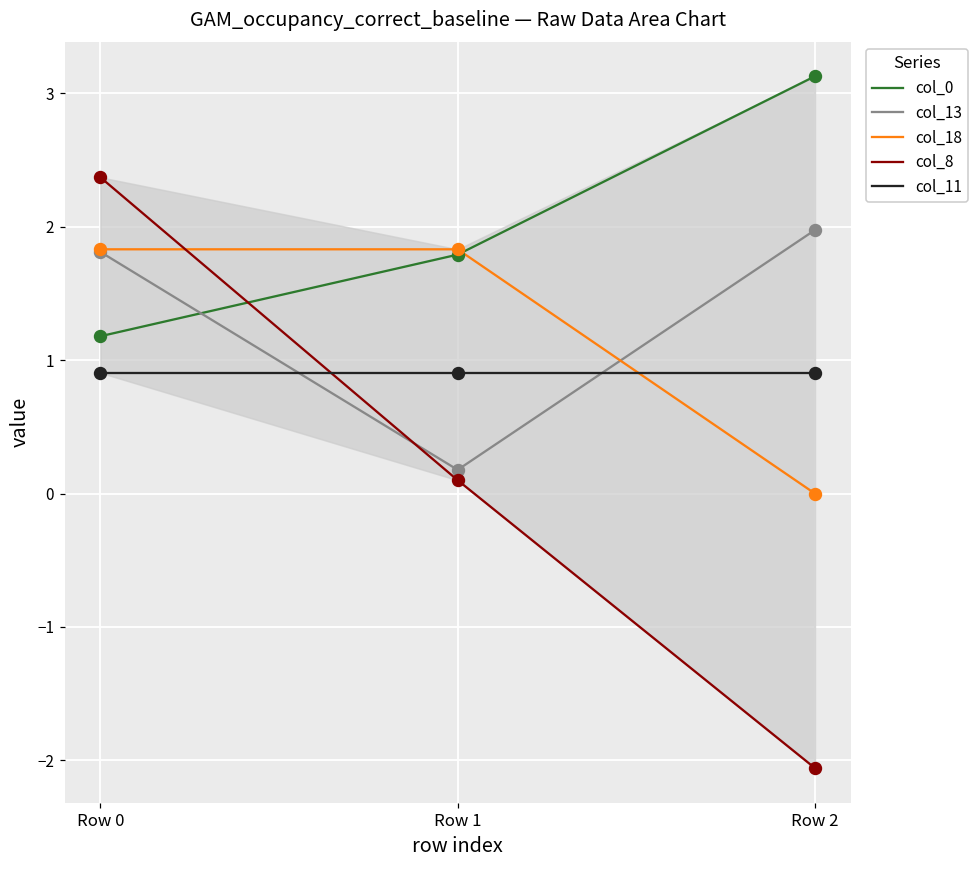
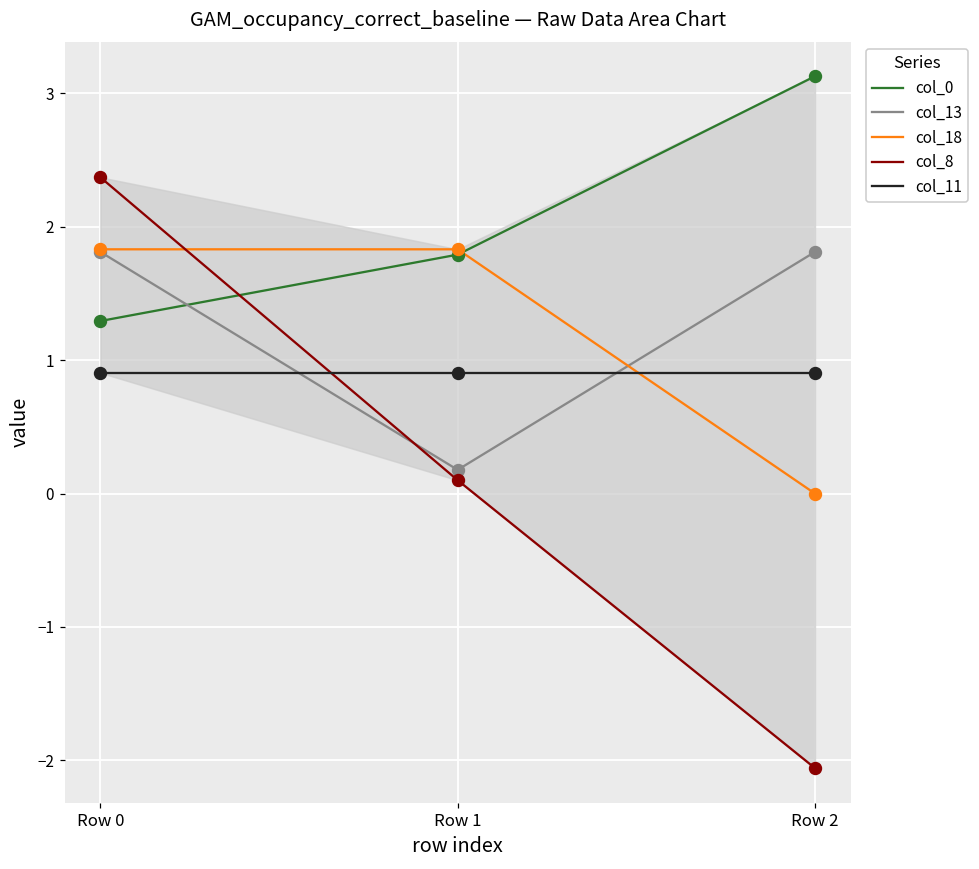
  {
    "col_0": {
-     "Row 0": 1.18,
+     "Row 0": 1.29,
      "Row 1": 1.79
    },
    "col_13": {
      "Row 1": 0.18,
-     "Row 2": 1.98
+     "Row 2": 1.81
    },
    "col_18": {
      "Row 2": 0.00
    },
    "col_8": {
      "Row 1": 0.10,
      "Row 2": -2.06
    },
    "col_11": {
      "Row 0": 0.91,
      "Row 1": 0.91,
      "Row 2": 0.91
    }
  }
